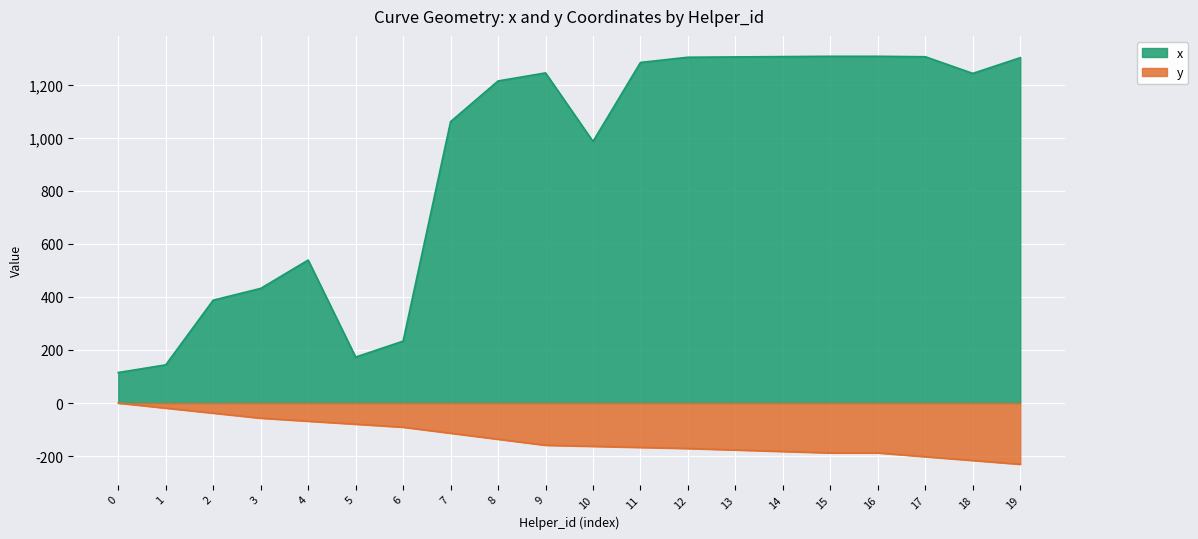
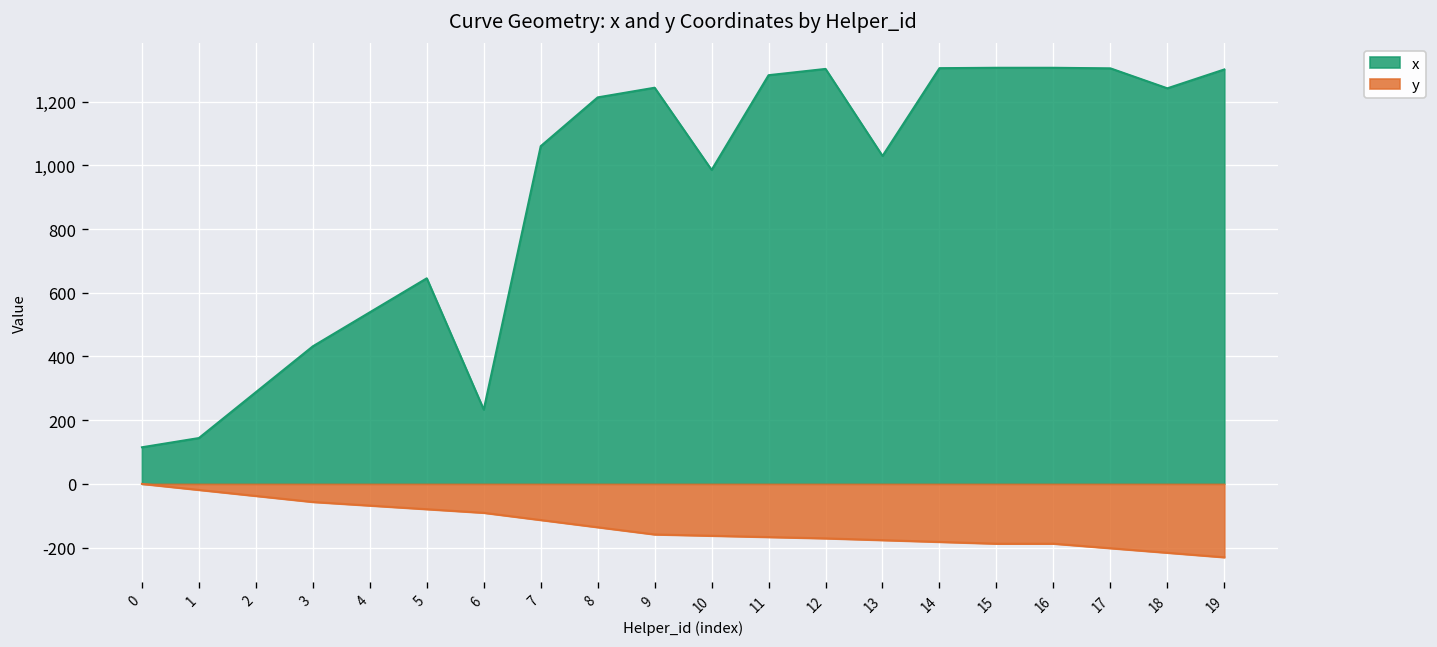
  {
    "x": {
      "0": "120",
      "1": "140",
-     "2": "390",
+     "2": "290",
      "3": "430",
      "4": "540",
-     "5": "170",
+     "5": "650",
      "6": "230",
      "7": "1,060",
      "8": "1,210",
      "9": "1,240",
      "10": "990",
      "11": "1,280",
      "12": "1,300",
-     "13": "1,300",
+     "13": "1,030",
      "14": "1,310",
      "15": "1,310",
      "16": "1,310",
      "17": "1,300",
      "18": "1,240",
      "19": "1,300"
    }
  }
